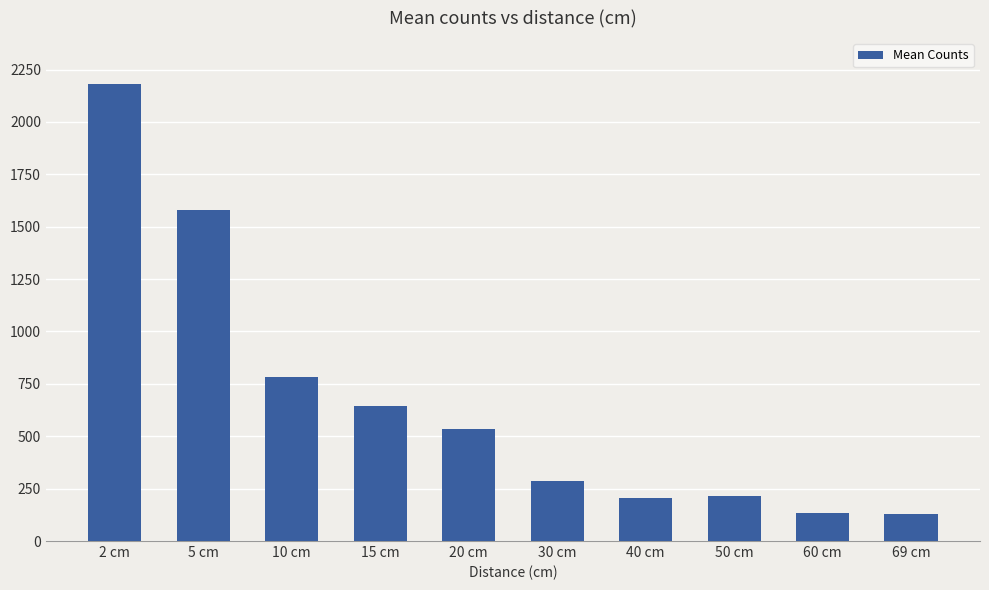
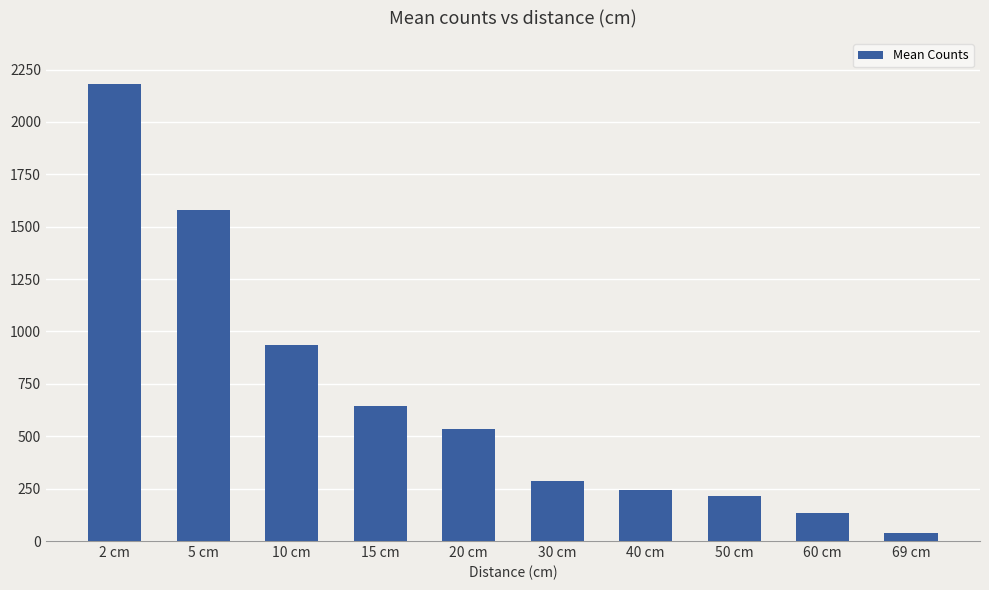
  {
    "2 cm": 2180,
    "5 cm": 1580,
-   "10 cm": 780,
+   "10 cm": 940,
    "15 cm": 640,
    "20 cm": 540,
    "30 cm": 290,
-   "40 cm": 200,
+   "40 cm": 240,
    "50 cm": 220,
    "60 cm": 140,
-   "69 cm": 130
+   "69 cm": 40
  }
